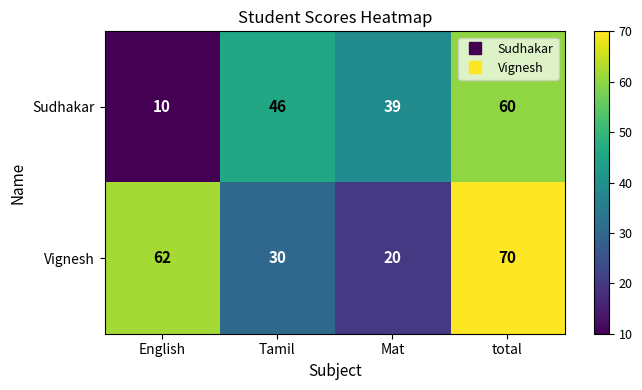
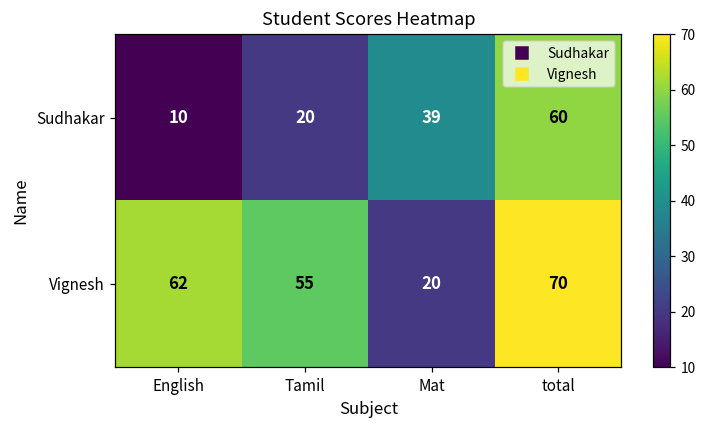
  {
    "Sudhakar": {
      "English": 10,
-     "Tamil": 46,
+     "Tamil": 20,
      "Mat": 39,
      "total": 60
    },
    "Vignesh": {
      "English": 62,
-     "Tamil": 30,
+     "Tamil": 55,
      "Mat": 20,
      "total": 70
    }
  }
